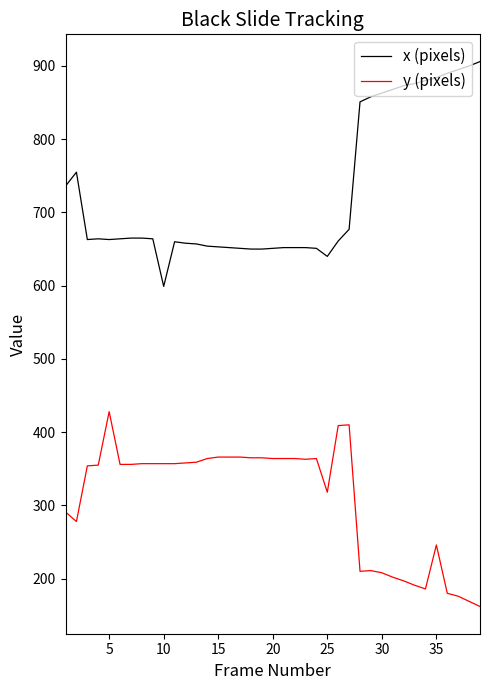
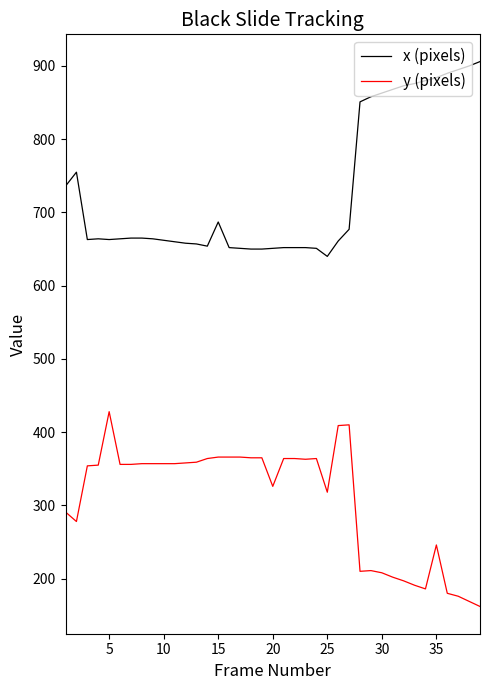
  {
    "x (pixels)": {
      "5": 660,
-     "10": 600,
-     "15": 650,
+     "10": 660,
+     "15": 690,
      "20": 650,
      "25": 640
    },
    "y (pixels)": {
      "5": 430,
      "10": 360,
      "15": 370,
-     "20": 360,
+     "20": 330,
      "25": 320,
      "30": 210,
      "35": 250
    }
  }
